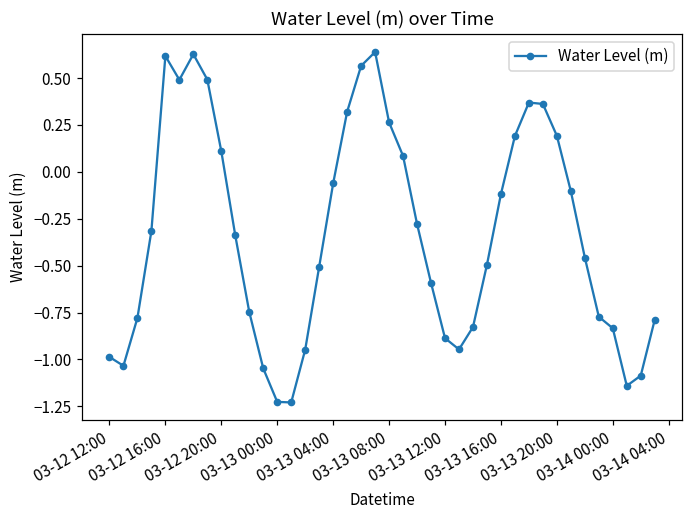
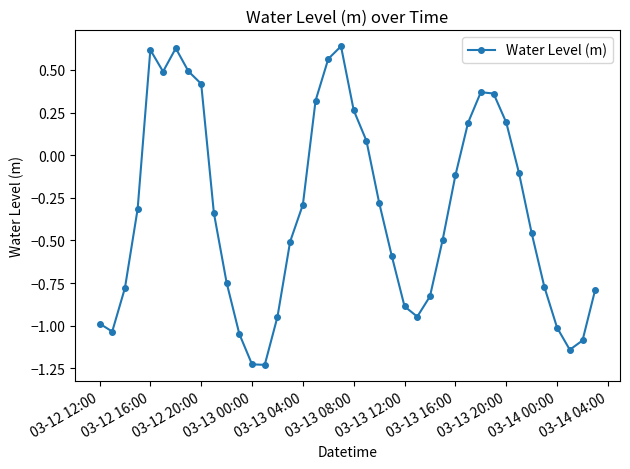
  {
    "03-12 12:00": -0.99,
    "03-12 16:00": 0.62,
-   "03-12 20:00": 0.11,
+   "03-12 20:00": 0.42,
    "03-13 00:00": -1.23,
-   "03-13 04:00": -0.06,
+   "03-13 04:00": -0.29,
    "03-13 08:00": 0.26,
    "03-13 12:00": -0.89,
    "03-13 16:00": -0.12,
    "03-13 20:00": 0.19,
-   "03-14 00:00": -0.83
+   "03-14 00:00": -1.01
  }
